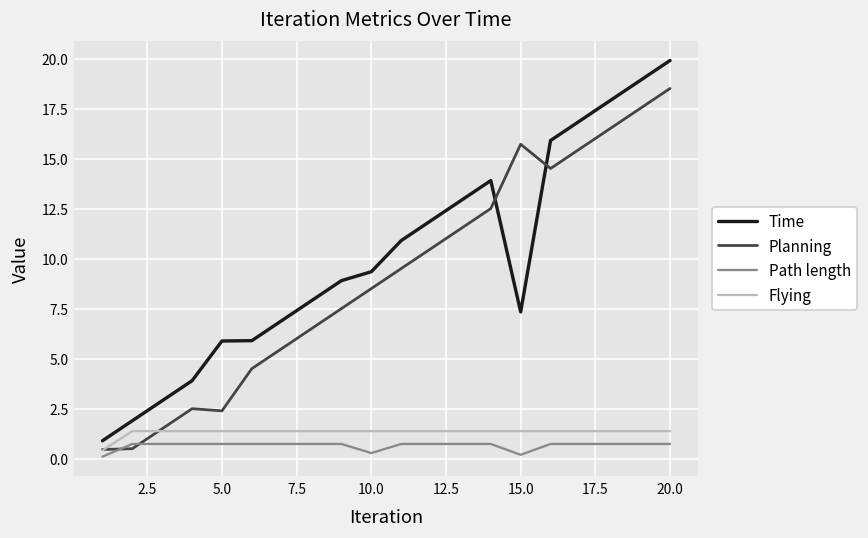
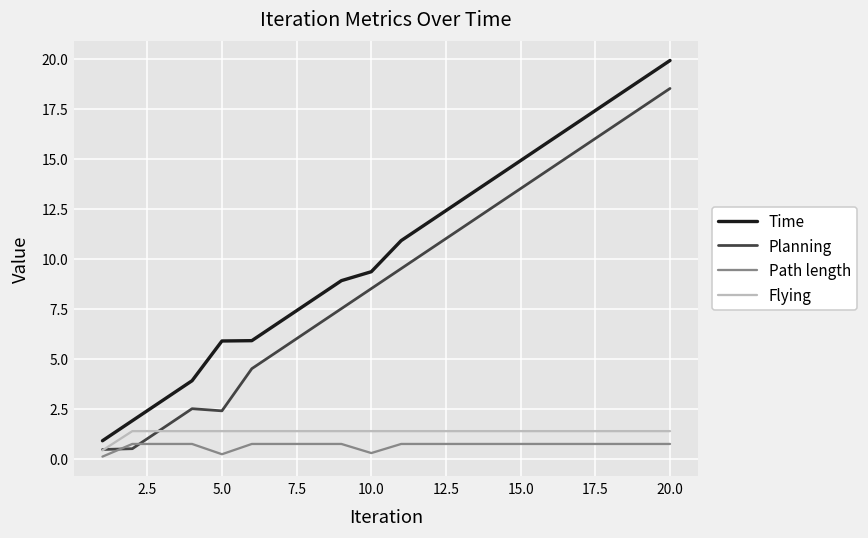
  {
    "Time": {
      "5.0": 5.9,
      "10.0": 9.3,
-     "15.0": 7.3,
+     "15.0": 14.9,
      "20.0": 19.9
    },
    "Planning": {
      "5.0": 2.4,
      "10.0": 8.5,
-     "15.0": 15.7,
+     "15.0": 13.5,
      "20.0": 18.5
    },
    "Path length": {
-     "5.0": 0.7,
+     "5.0": 0.2,
      "10.0": 0.3,
-     "15.0": 0.2,
+     "15.0": 0.7,
      "20.0": 0.7
    },
    "Flying": {
      "5.0": 1.4,
      "10.0": 1.4,
      "15.0": 1.4,
      "20.0": 1.4
    }
  }
